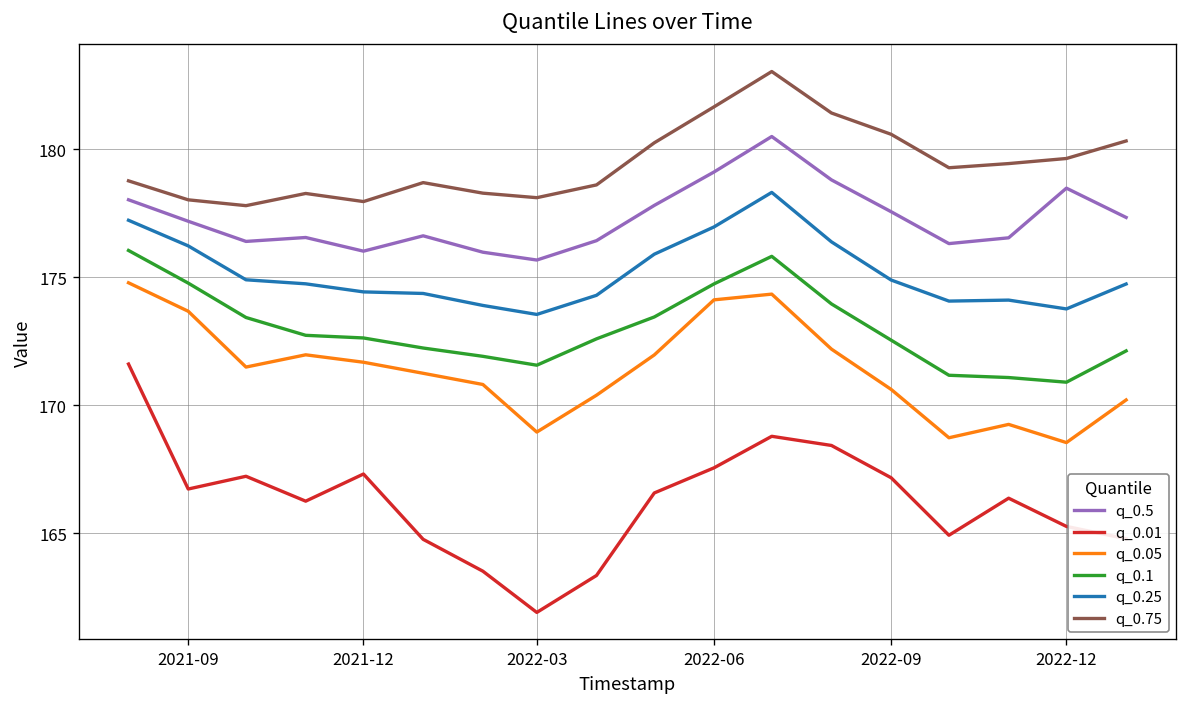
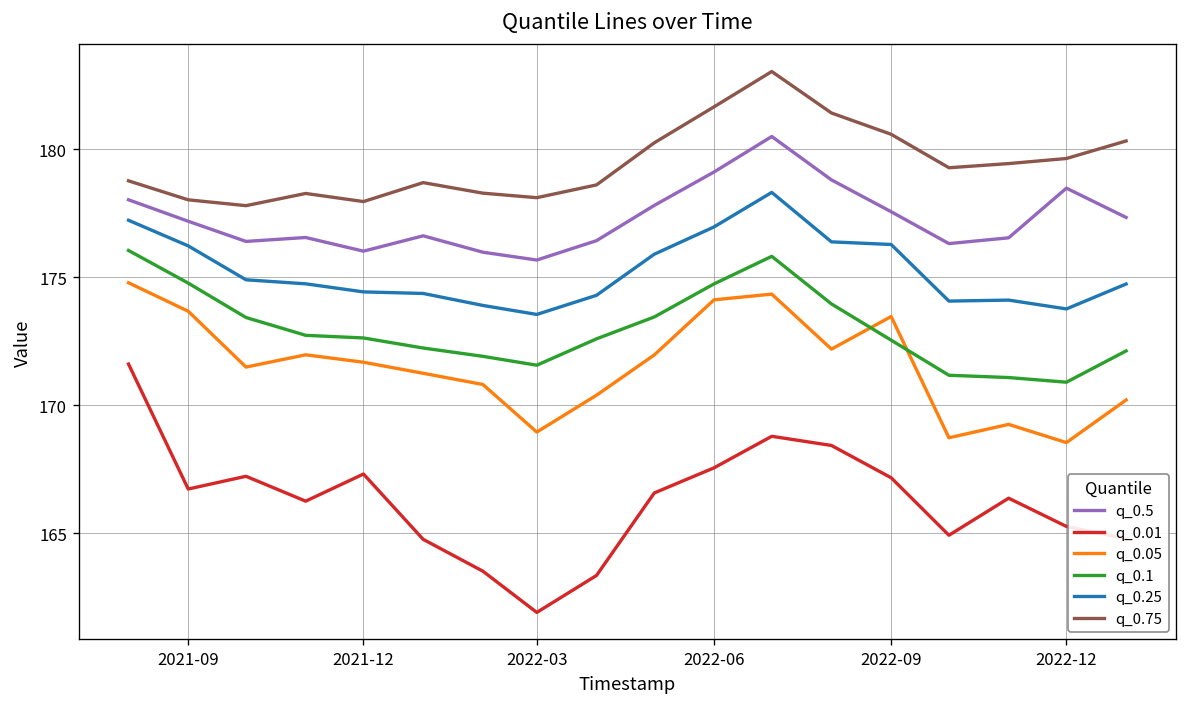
  {
    "q_0.5": {
      "2021-09": 177.2,
      "2021-12": 176.0,
      "2022-03": 175.7,
      "2022-06": 179.1,
      "2022-09": 177.6,
      "2022-12": 178.5
    },
    "q_0.01": {
      "2021-09": 166.7,
      "2021-12": 167.3,
      "2022-03": 161.9,
      "2022-06": 167.5,
      "2022-09": 167.2,
      "2022-12": 165.3
    },
    "q_0.05": {
      "2021-09": 173.7,
      "2021-12": 171.7,
      "2022-03": 168.9,
      "2022-06": 174.1,
-     "2022-09": 170.6,
+     "2022-09": 173.5,
      "2022-12": 168.5
    },
    "q_0.1": {
      "2021-09": 174.8,
      "2021-12": 172.6,
      "2022-03": 171.6,
      "2022-06": 174.7,
      "2022-09": 172.5,
      "2022-12": 170.9
    },
    "q_0.25": {
      "2021-09": 176.2,
      "2021-12": 174.4,
      "2022-03": 173.5,
      "2022-06": 177.0,
-     "2022-09": 174.9,
+     "2022-09": 176.3,
      "2022-12": 173.8
    },
    "q_0.75": {
      "2021-09": 178.0,
      "2021-12": 178.0,
      "2022-03": 178.1,
      "2022-06": 181.7,
      "2022-09": 180.6,
      "2022-12": 179.6
    }
  }
